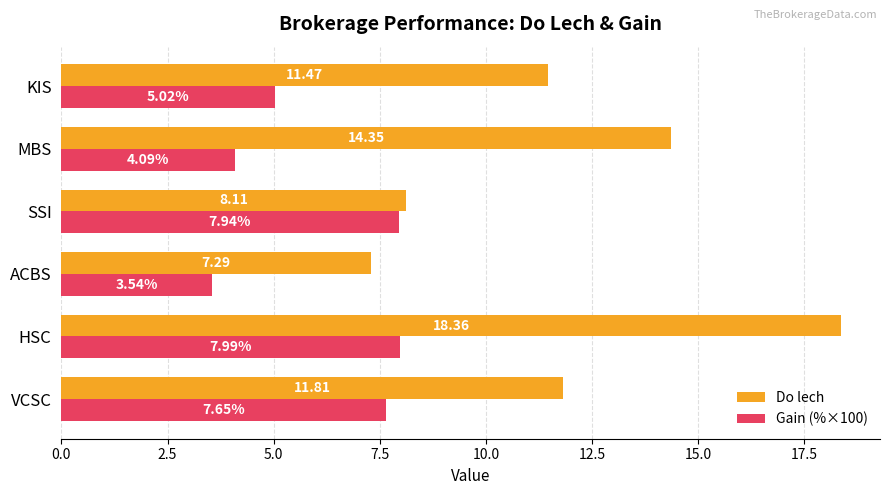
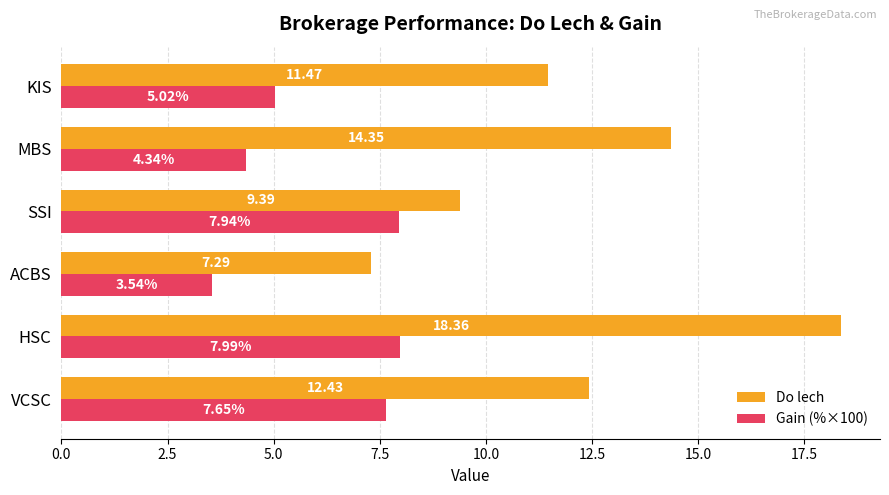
  {
    "Do lech": {
      "KIS": "11.47",
      "MBS": "14.35",
-     "SSI": "8.11",
+     "SSI": "9.39",
      "ACBS": "7.29",
      "HSC": "18.36",
-     "VCSC": "11.81"
+     "VCSC": "12.43"
    },
    "Gain (%×100)": {
      "KIS": "5.02%",
-     "MBS": "4.09%",
+     "MBS": "4.34%",
      "SSI": "7.94%",
      "ACBS": "3.54%",
      "HSC": "7.99%",
      "VCSC": "7.65%"
    }
  }
